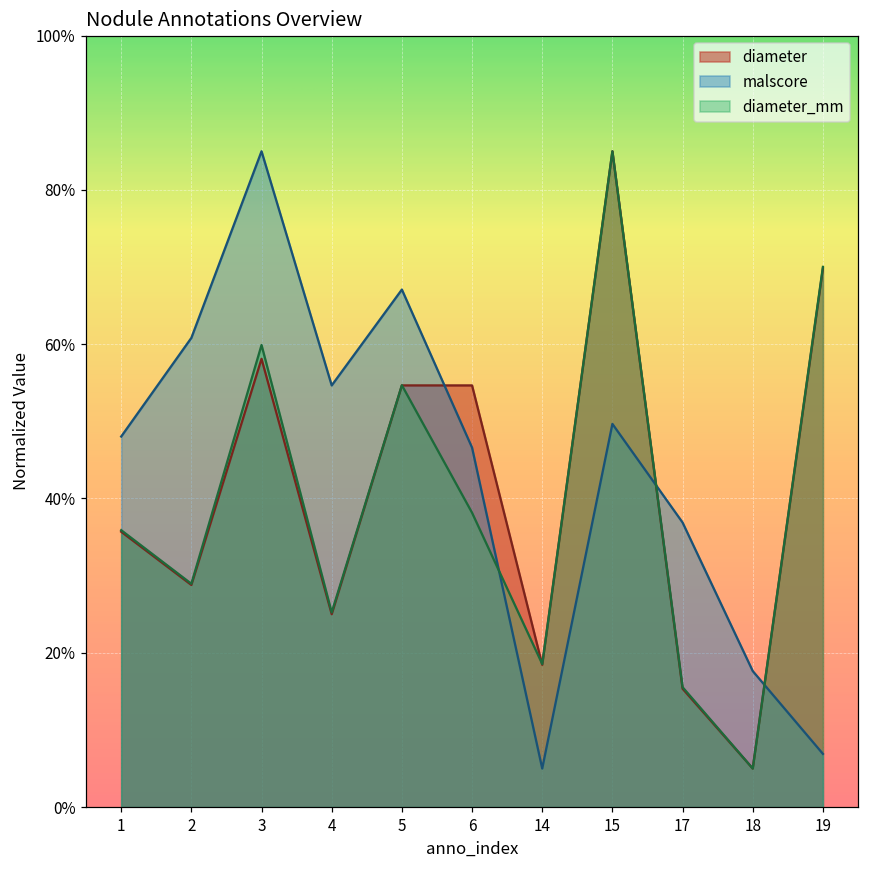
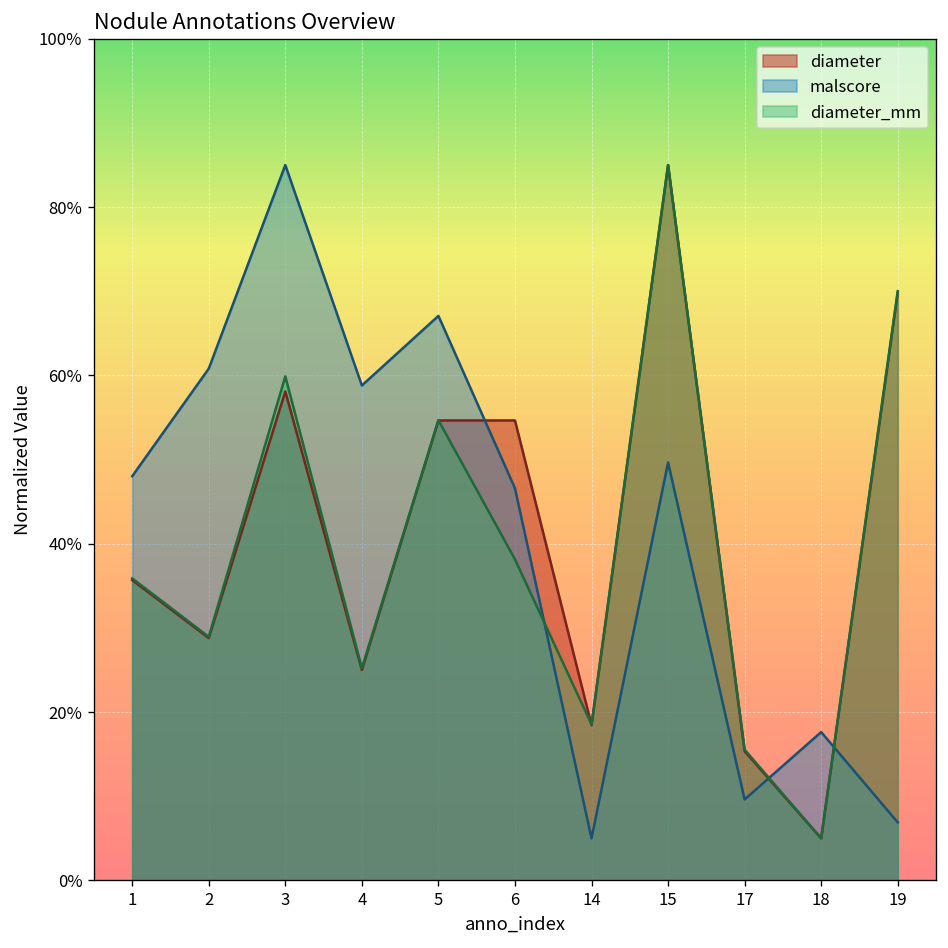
  {
    "diameter": {
      "3": "58%",
      "6": "55%"
    },
    "malscore": {
      "1": "48%",
      "2": "61%",
      "3": "85%",
-     "4": "55%",
+     "4": "59%",
      "5": "67%",
      "6": "47%",
      "14": "5%",
      "15": "50%",
-     "17": "37%",
+     "17": "10%",
      "18": "18%",
      "19": "7%"
    },
    "diameter_mm": {
      "3": "60%",
      "6": "38%"
    }
  }
